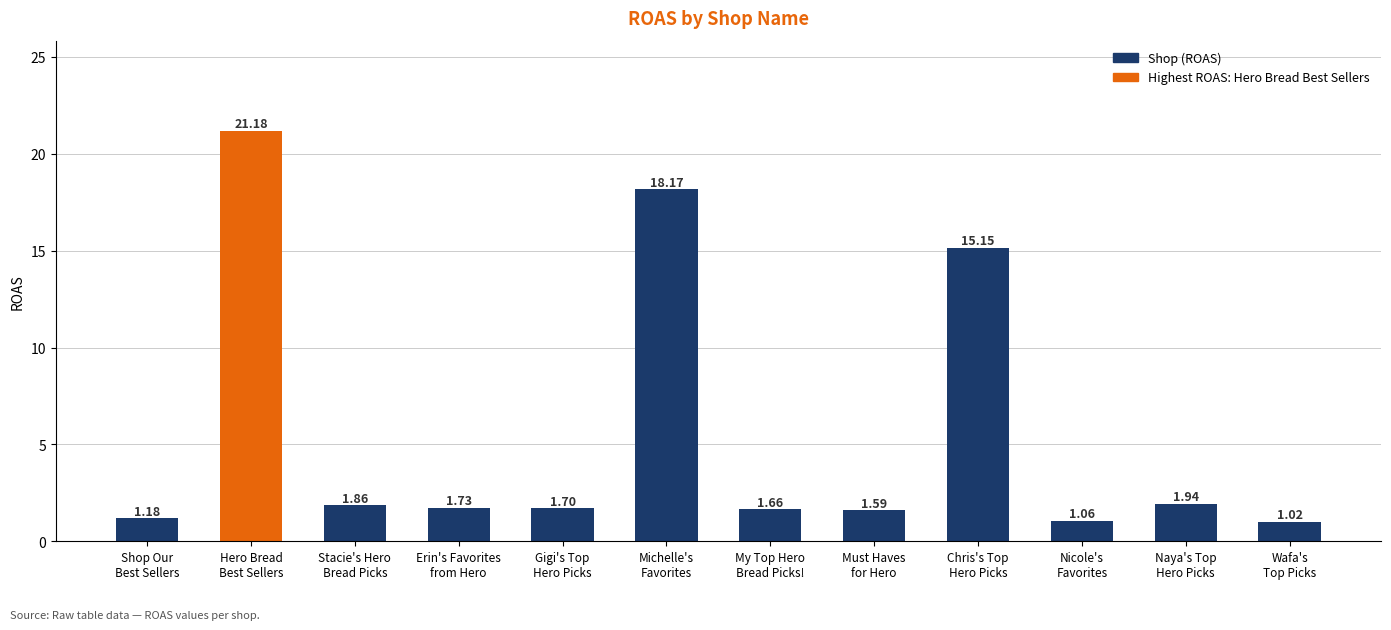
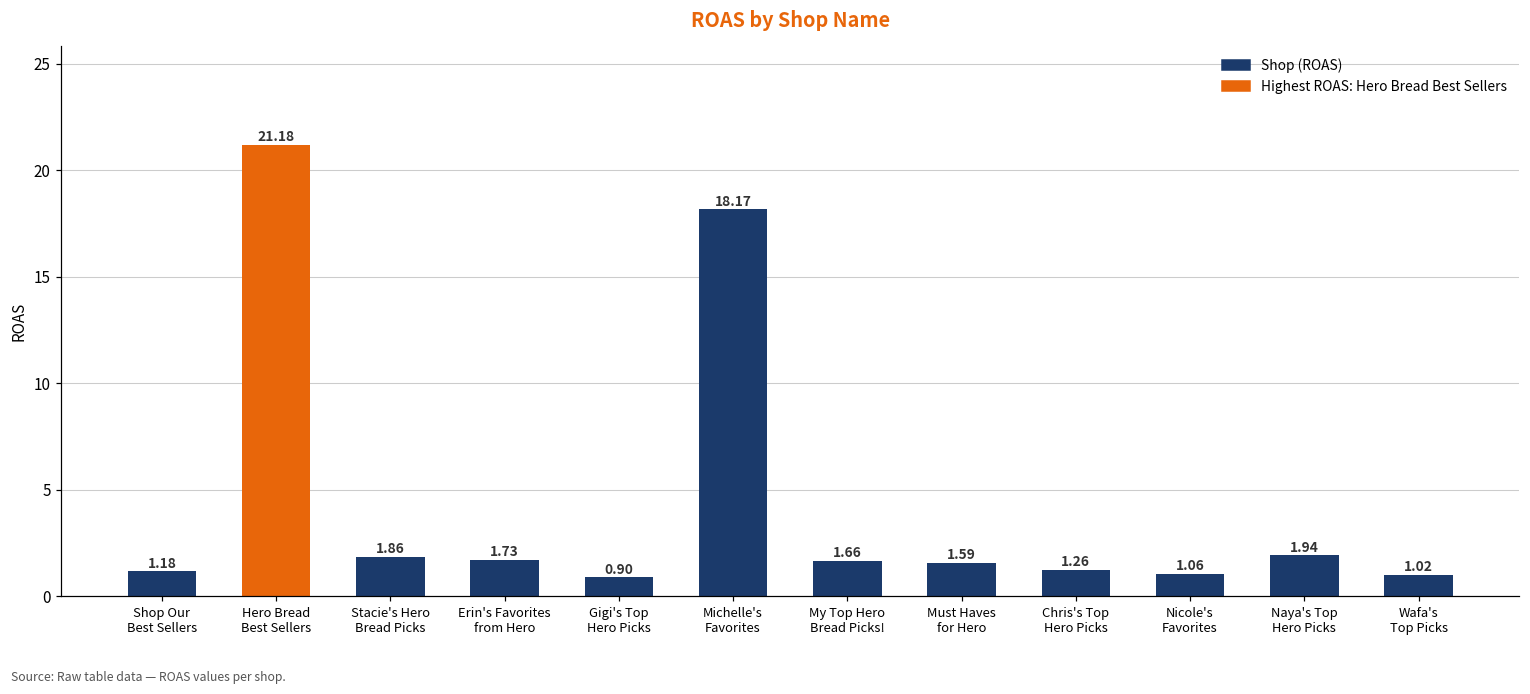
  {
    "Shop Our Best Sellers": 1.18,
    "Hero Bread Best Sellers": 21.18,
    "Stacie's Hero Bread Picks": 1.86,
    "Erin's Favorites from Hero": 1.73,
-   "Gigi's Top Hero Picks": 1.70,
+   "Gigi's Top Hero Picks": 0.90,
    "Michelle's Favorites": 18.17,
    "My Top Hero Bread Picks!": 1.66,
    "Must Haves for Hero": 1.59,
-   "Chris's Top Hero Picks": 15.15,
+   "Chris's Top Hero Picks": 1.26,
    "Nicole's Favorites": 1.06,
    "Naya's Top Hero Picks": 1.94,
    "Wafa's Top Picks": 1.02
  }
